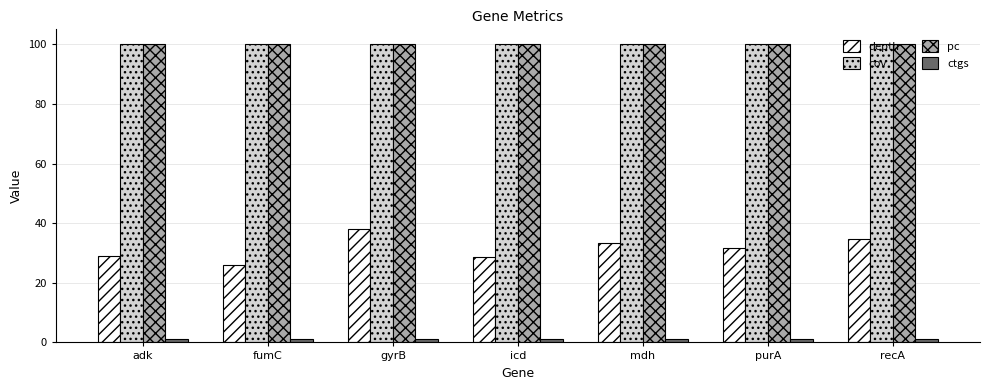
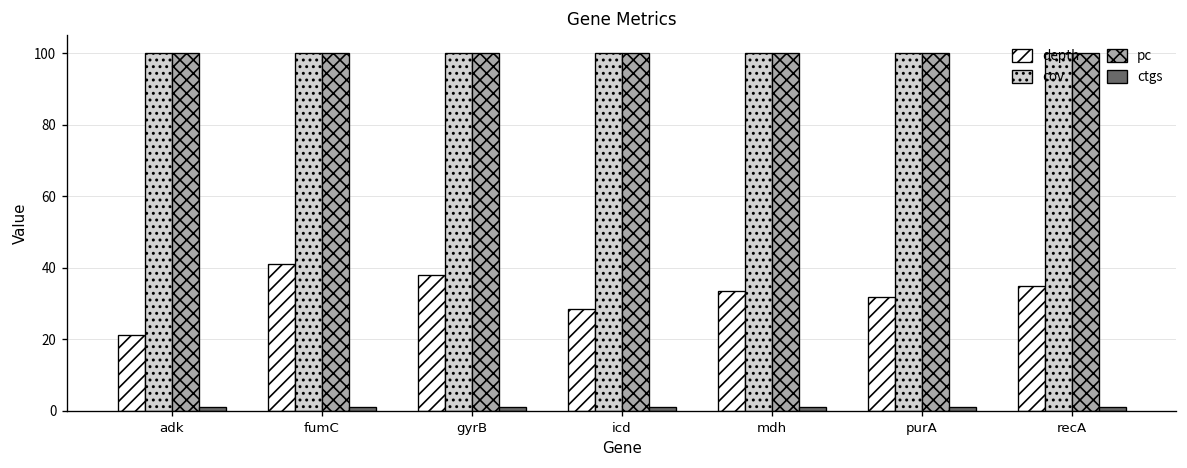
  {
    "depth": {
-     "adk": 29,
-     "fumC": 26,
+     "adk": 21,
+     "fumC": 41,
      "gyrB": 38,
      "icd": 29,
      "mdh": 33,
      "purA": 32,
      "recA": 35
    },
    "cov": {
      "adk": 100,
      "fumC": 100,
      "gyrB": 100,
      "icd": 100,
      "mdh": 100,
      "purA": 100,
      "recA": 100
    },
    "pc": {
      "adk": 100,
      "fumC": 100,
      "gyrB": 100,
      "icd": 100,
      "mdh": 100,
      "purA": 100,
      "recA": 100
    },
    "ctgs": {
      "adk": 1,
      "fumC": 1,
      "gyrB": 1,
      "icd": 1,
      "mdh": 1,
      "purA": 1,
      "recA": 1
    }
  }
